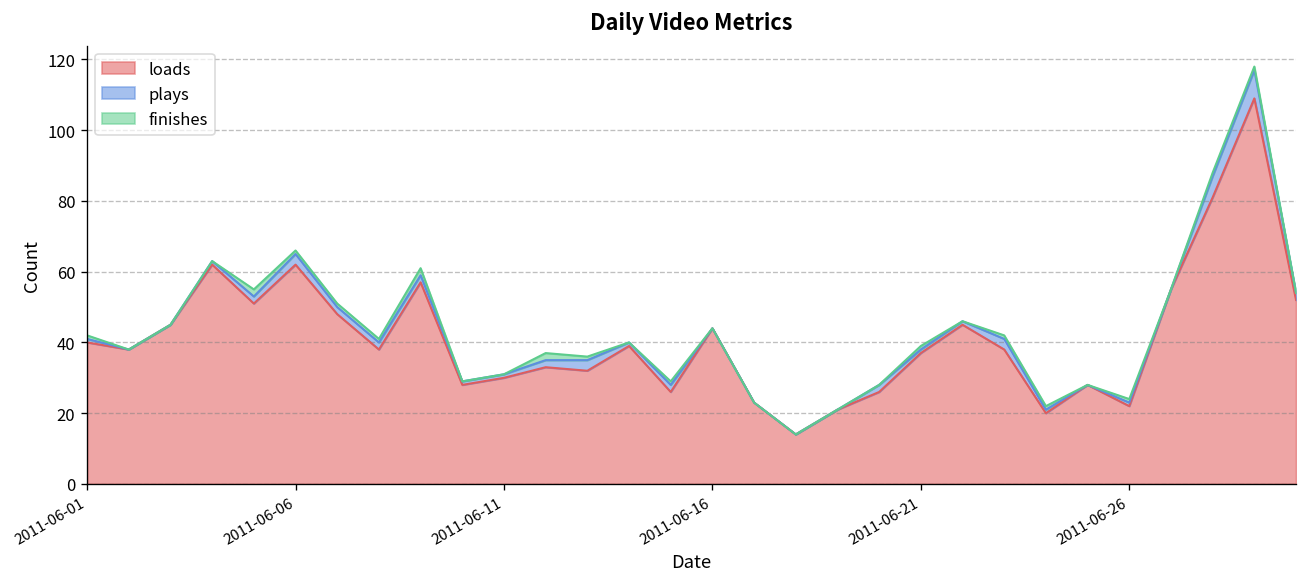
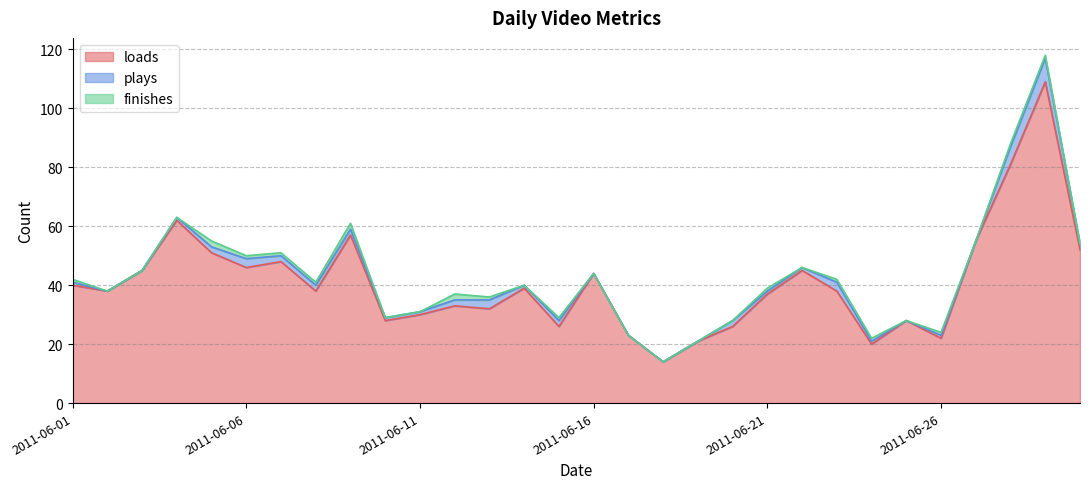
  {
    "loads": {
      "2011-06-01": 40,
-     "2011-06-06": 62,
+     "2011-06-06": 46,
      "2011-06-11": 30,
      "2011-06-21": 37,
      "2011-06-26": 22
    },
    "plays": {
      "2011-06-01": 1,
      "2011-06-06": 3,
      "2011-06-21": 1,
      "2011-06-26": 1
    },
    "finishes": {
      "2011-06-01": 1,
      "2011-06-06": 1,
      "2011-06-21": 1,
      "2011-06-26": 1
    }
  }
